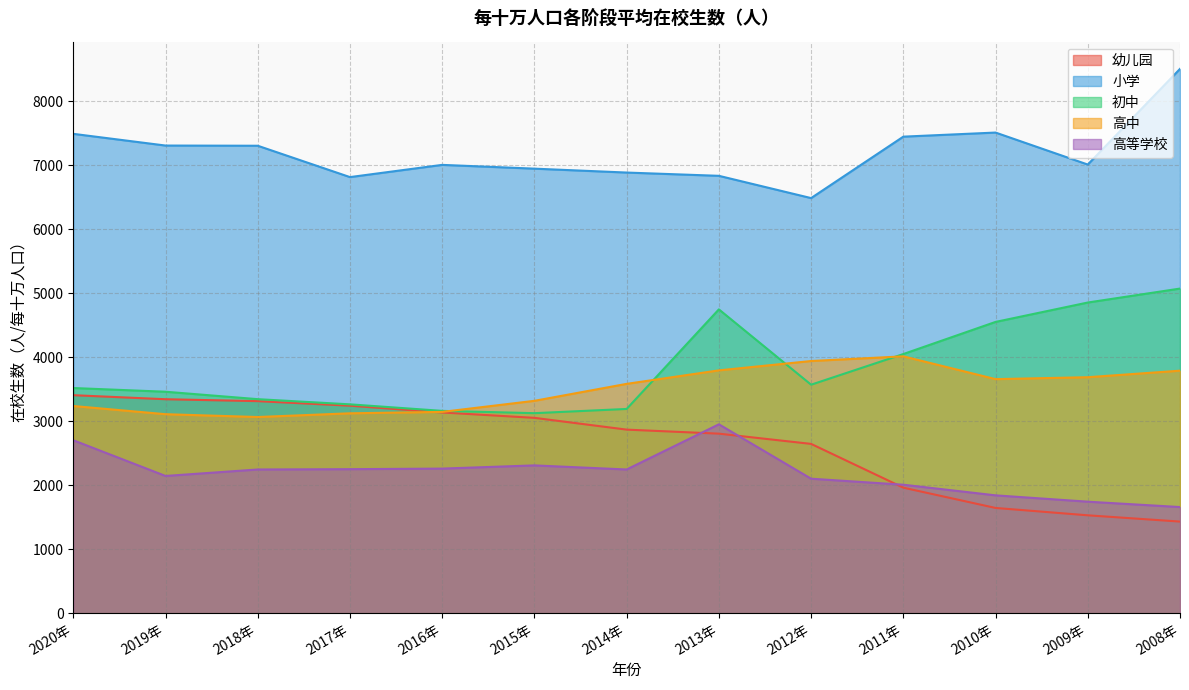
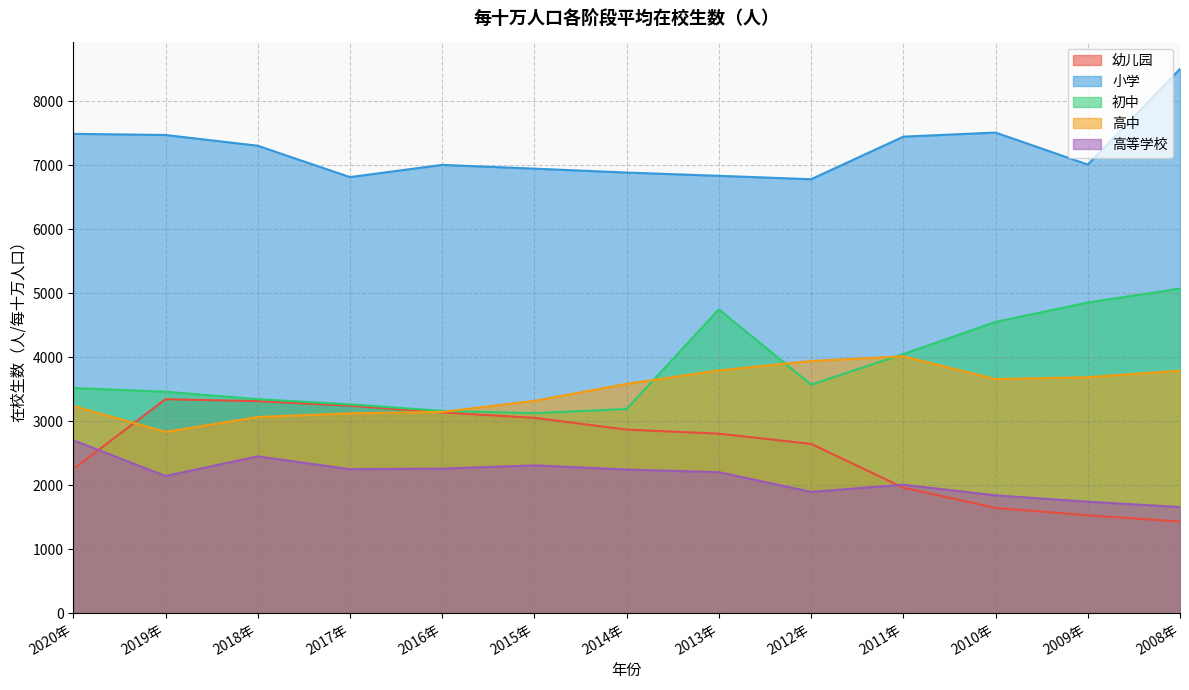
  {
    "幼儿园": {
-     "2020年": 3400,
+     "2020年": 2300,
      "2019年": 3300,
      "2015年": 3100,
      "2014年": 2900,
      "2013年": 2800,
      "2012年": 2600,
      "2011年": 2000,
      "2010年": 1600,
      "2009年": 1500,
      "2008年": 1400
    },
    "小学": {
      "2020年": 7500,
-     "2019年": 7300,
+     "2019年": 7500,
      "2018年": 7300,
      "2017年": 6800,
      "2016年": 7000,
      "2015年": 6900,
      "2014年": 6900,
      "2013年": 6800,
-     "2012年": 6500,
+     "2012年": 6800,
      "2011年": 7400,
      "2010年": 7500,
      "2009年": 7000,
      "2008年": 8500
    },
    "初中": {
      "2020年": 3500,
      "2019年": 3500,
      "2015年": 3100,
      "2014年": 3200,
      "2013年": 4700,
      "2012年": 3600,
      "2010年": 4600,
      "2009年": 4900,
      "2008年": 5100
    },
    "高中": {
      "2020年": 3200,
-     "2019年": 3100,
+     "2019年": 2800,
      "2018年": 3100,
      "2017年": 3100,
      "2015年": 3300,
      "2014年": 3600,
      "2013年": 3800,
      "2012年": 3900,
      "2010年": 3700,
      "2009年": 3700,
      "2008年": 3800
    },
    "高等学校": {
      "2020年": 2700,
      "2019年": 2100,
-     "2018年": 2200,
+     "2018年": 2500,
      "2017年": 2300,
      "2016年": 2300,
      "2015年": 2300,
      "2014年": 2200,
-     "2013年": 3000,
-     "2012年": 2100,
+     "2013年": 2200,
+     "2012年": 1900,
      "2011年": 2000,
      "2010年": 1800,
      "2009年": 1700,
      "2008年": 1700
    }
  }
